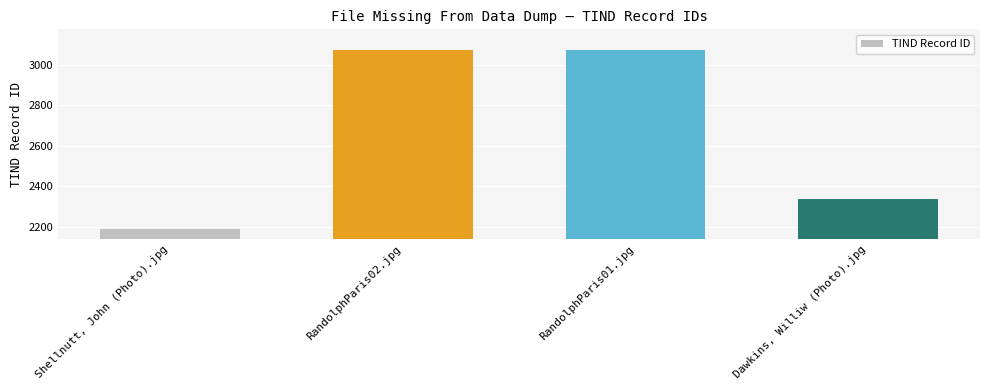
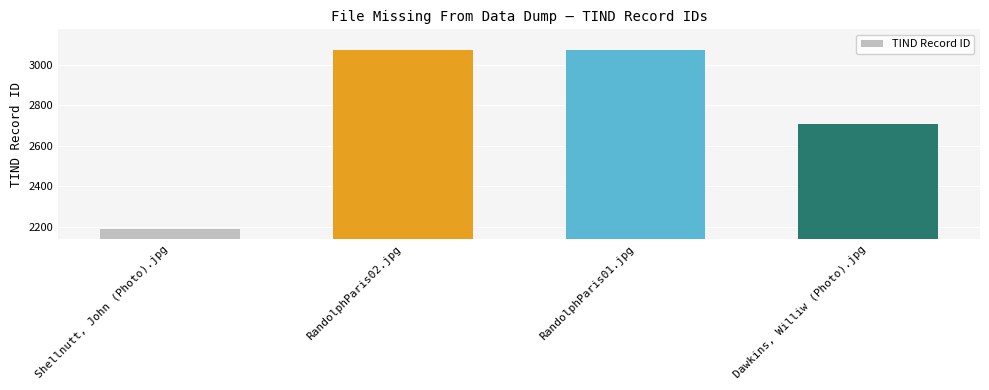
  {
    "Shellnutt, John (Photo).jpg": 2190,
    "RandolphParis02.jpg": 3080,
    "RandolphParis01.jpg": 3080,
-   "Dawkins, Williw (Photo).jpg": 2340
+   "Dawkins, Williw (Photo).jpg": 2710
  }
